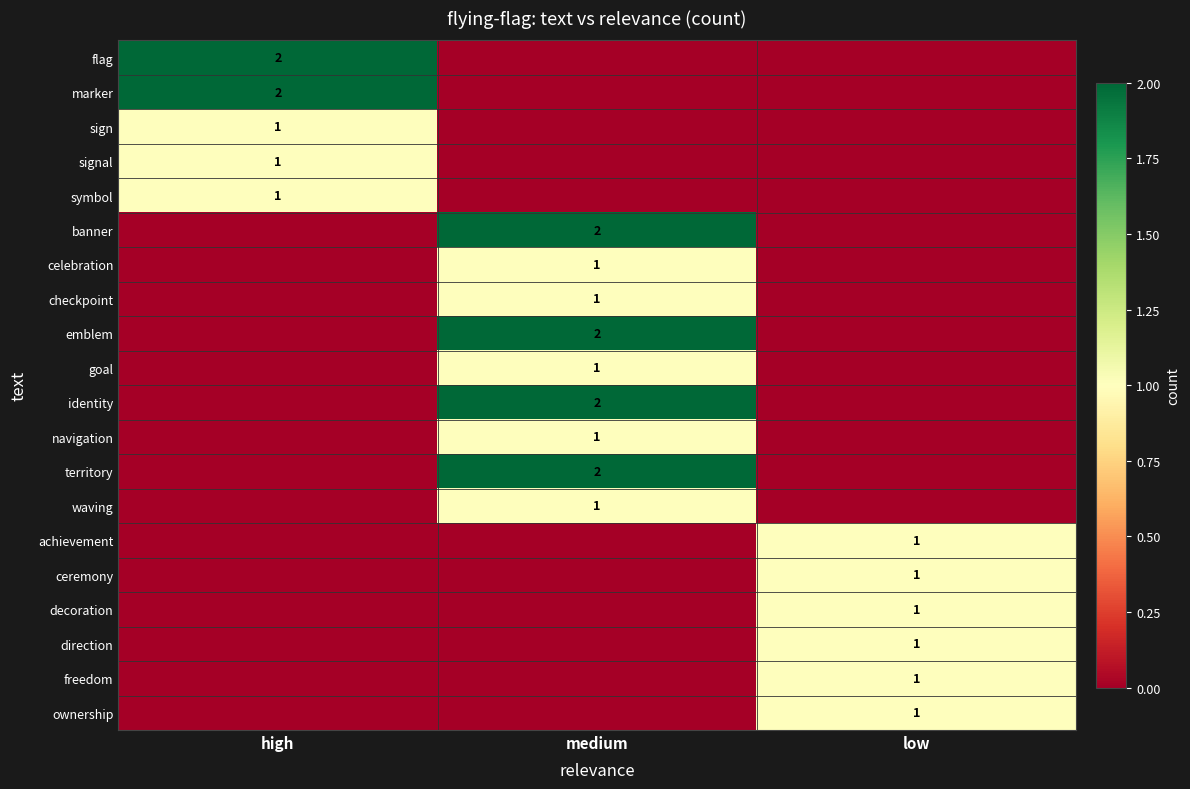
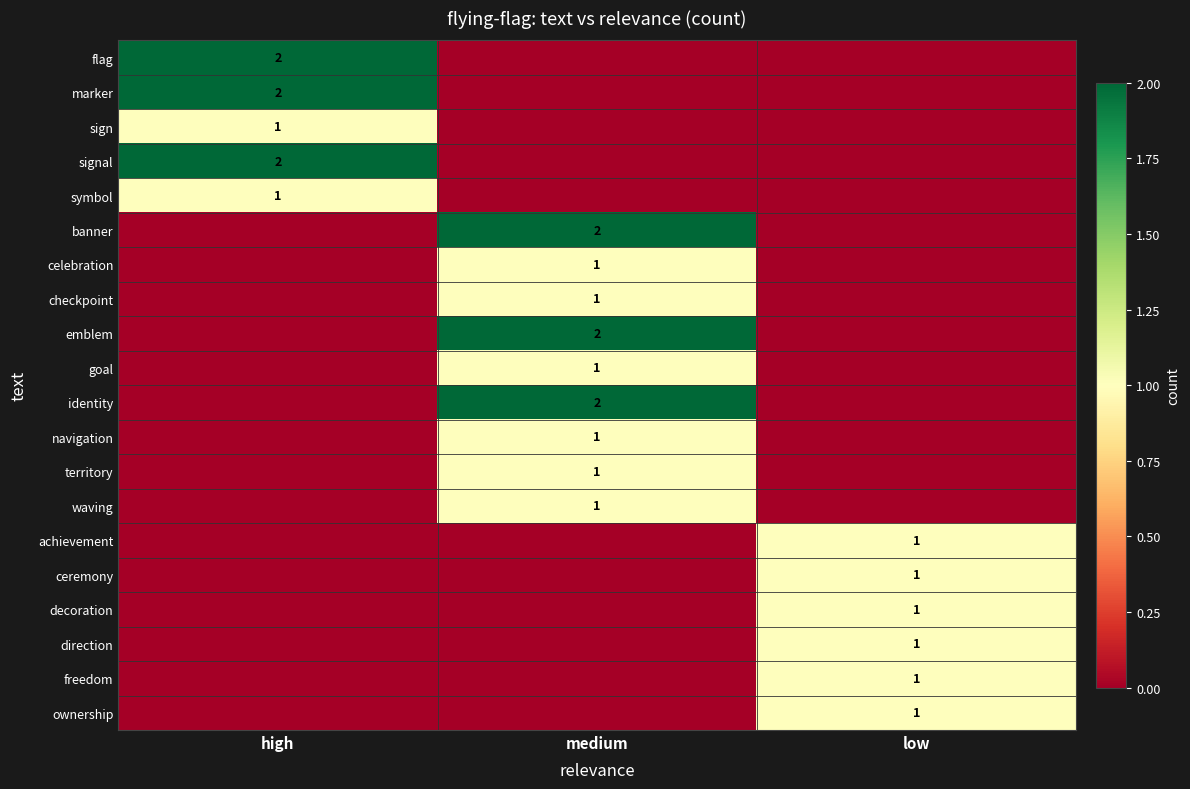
  {
    "flag": {
      "high": 2
    },
    "marker": {
      "high": 2
    },
    "sign": {
      "high": 1
    },
    "signal": {
-     "high": 1
+     "high": 2
    },
    "symbol": {
      "high": 1
    },
    "banner": {
      "medium": 2
    },
    "celebration": {
      "medium": 1
    },
    "checkpoint": {
      "medium": 1
    },
    "emblem": {
      "medium": 2
    },
    "goal": {
      "medium": 1
    },
    "identity": {
      "medium": 2
    },
    "navigation": {
      "medium": 1
    },
    "territory": {
-     "medium": 2
+     "medium": 1
    },
    "waving": {
      "medium": 1
    },
    "achievement": {
      "low": 1
    },
    "ceremony": {
      "low": 1
    },
    "decoration": {
      "low": 1
    },
    "direction": {
      "low": 1
    },
    "freedom": {
      "low": 1
    },
    "ownership": {
      "low": 1
    }
  }
